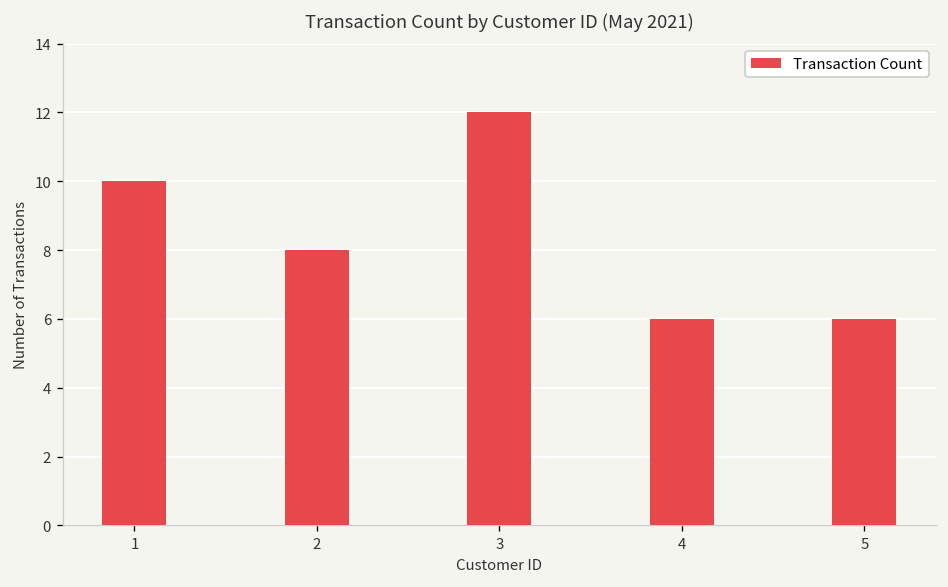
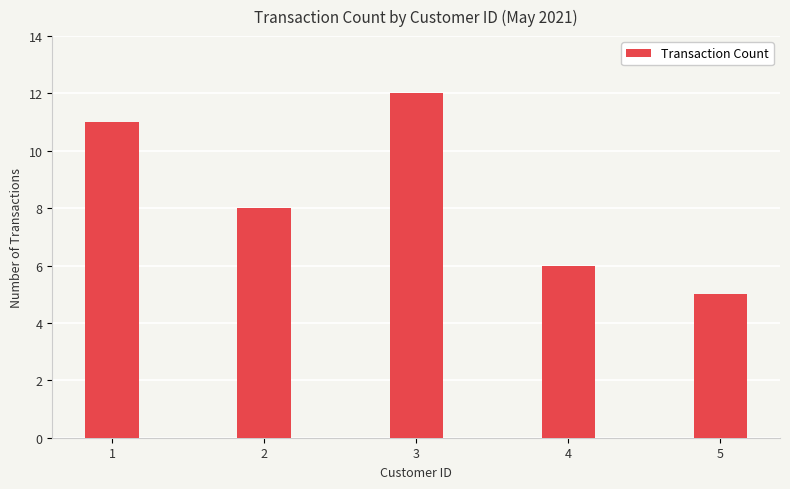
  {
-   "1": 10,
+   "1": 11,
    "2": 8,
    "3": 12,
    "4": 6,
-   "5": 6
+   "5": 5
  }
